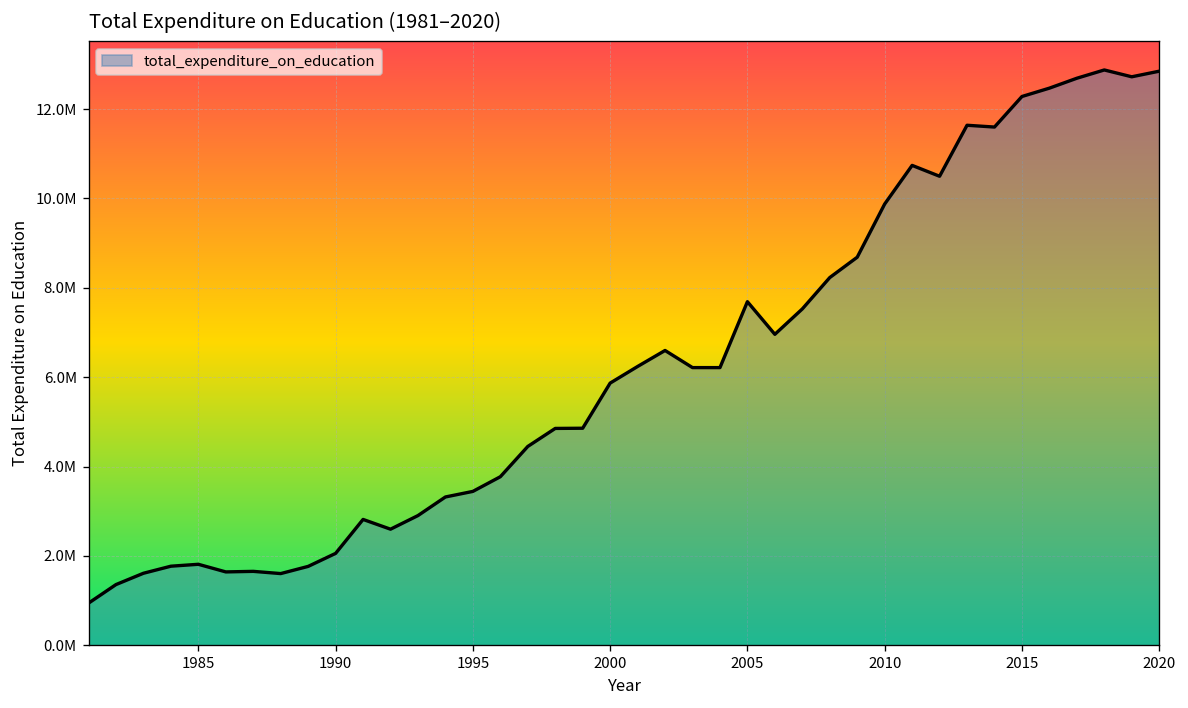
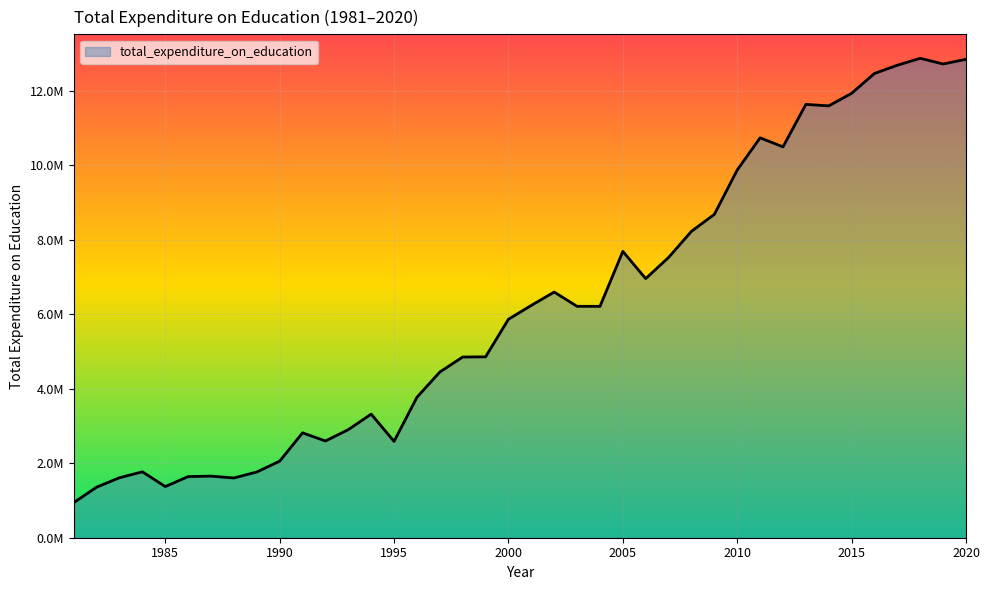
  {
-   "1985": 1800000,
+   "1985": 1400000,
    "1990": 2100000,
-   "1995": 3400000,
+   "1995": 2600000,
    "2000": 5900000,
    "2005": 7700000,
    "2010": 9900000,
-   "2015": 12300000,
+   "2015": 11900000,
    "2020": 12800000
  }
